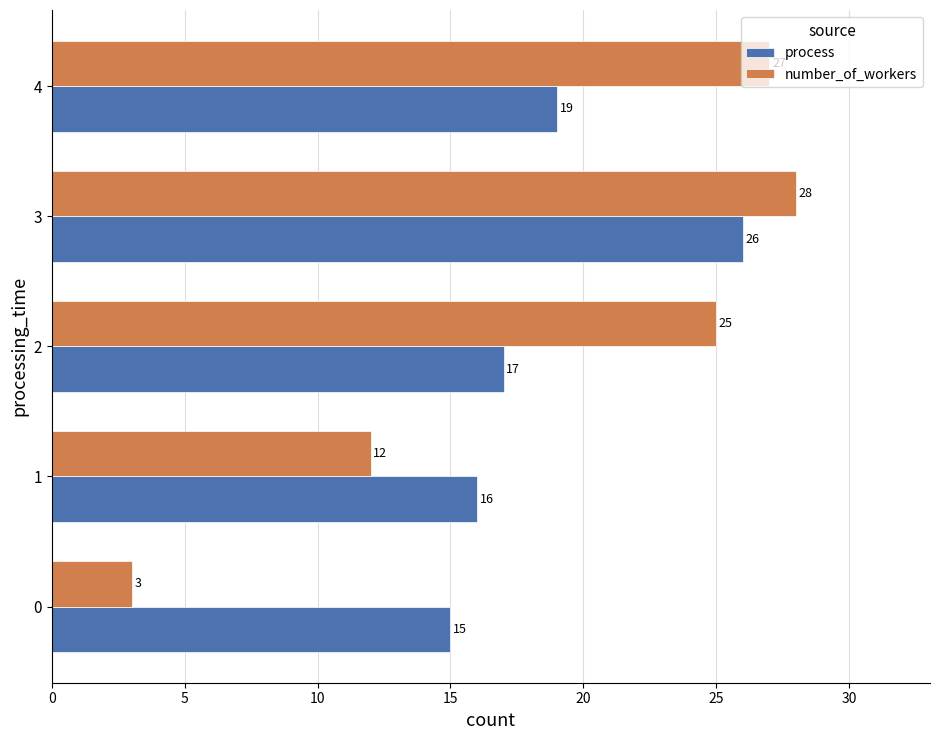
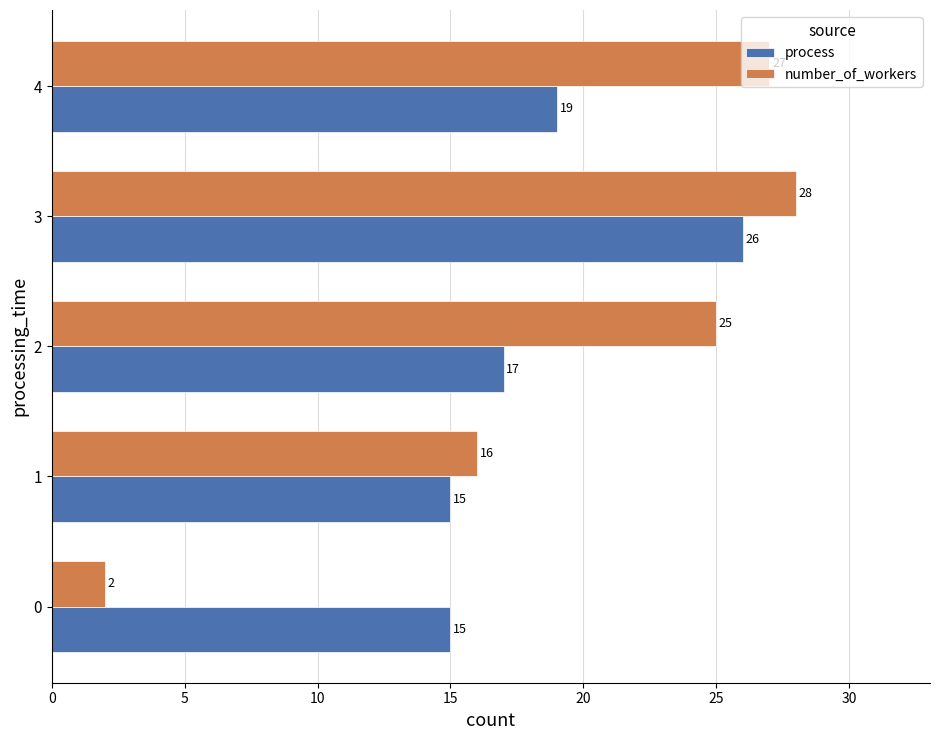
  {
    "process": {
      "4": 19,
      "3": 26,
      "2": 17,
-     "1": 16,
+     "1": 15,
      "0": 15
    },
    "number_of_workers": {
      "3": 28,
      "2": 25,
-     "1": 12,
-     "0": 3
+     "1": 16,
+     "0": 2
    }
  }
